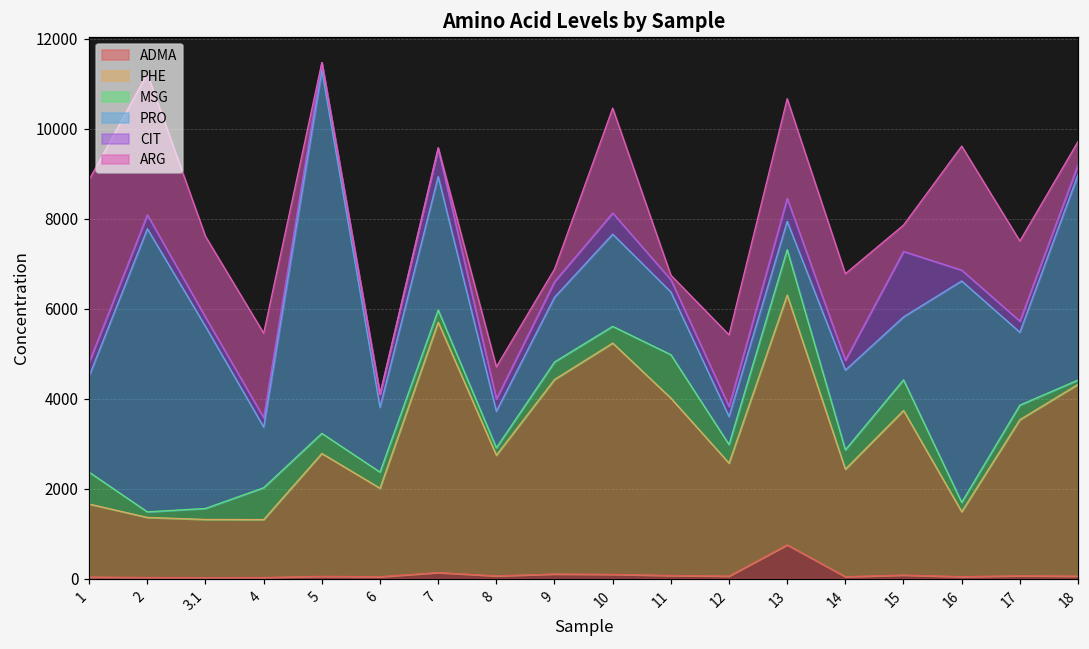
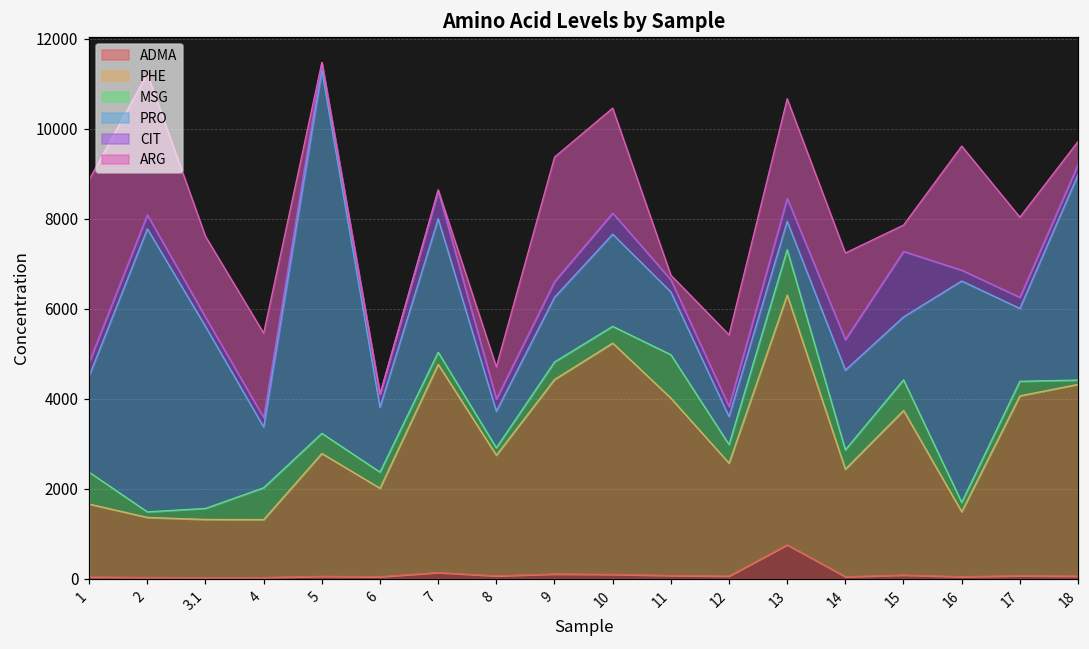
  {
    "ADMA": {
      "1": 0,
      "2": 0,
      "3.1": 0,
      "4": 0,
      "5": 100,
      "6": 0,
      "7": 100,
      "8": 100,
      "9": 100,
      "10": 100,
      "11": 100,
      "12": 100,
      "13": 800,
      "14": 0,
      "15": 100,
      "16": 0,
      "17": 100,
      "18": 100
    },
    "PHE": {
      "1": 1600,
      "2": 1300,
      "3.1": 1300,
      "4": 1300,
      "5": 2700,
      "6": 2000,
-     "7": 5600,
+     "7": 4600,
      "8": 2700,
      "9": 4300,
      "10": 5100,
      "11": 3900,
      "12": 2500,
      "13": 5600,
      "14": 2400,
      "15": 3700,
      "16": 1400,
-     "17": 3500,
+     "17": 4000,
      "18": 4300
    },
    "MSG": {
      "1": 700,
      "2": 100,
      "3.1": 200,
      "4": 700,
      "5": 400,
      "6": 400,
      "7": 300,
      "8": 200,
      "9": 400,
      "10": 400,
      "11": 1000,
      "12": 400,
      "13": 1000,
      "14": 400,
      "15": 700,
      "16": 200,
      "17": 300,
      "18": 100
    },
    "PRO": {
      "1": 2100,
      "2": 6300,
      "3.1": 4000,
      "4": 1300,
      "5": 8100,
      "6": 1400,
      "7": 3000,
      "8": 800,
      "9": 1400,
      "10": 2000,
      "11": 1400,
      "12": 600,
      "13": 600,
      "14": 1800,
      "15": 1400,
      "16": 4900,
      "17": 1600,
      "18": 4600
    },
    "CIT": {
      "1": 300,
      "2": 300,
      "3.1": 200,
      "4": 200,
      "8": 300,
      "9": 300,
      "10": 500,
      "11": 300,
      "12": 200,
      "13": 500,
-     "14": 200,
+     "14": 700,
      "15": 1500,
      "16": 200,
      "17": 200,
      "18": 200
    },
    "ARG": {
      "1": 4100,
      "3.1": 1800,
      "4": 1900,
      "8": 700,
-     "9": 300,
+     "9": 2800,
      "10": 2300,
      "11": 100,
      "12": 1600,
      "13": 2200,
      "14": 1900,
      "15": 600,
      "16": 2800,
      "17": 1800,
      "18": 500
    }
  }
